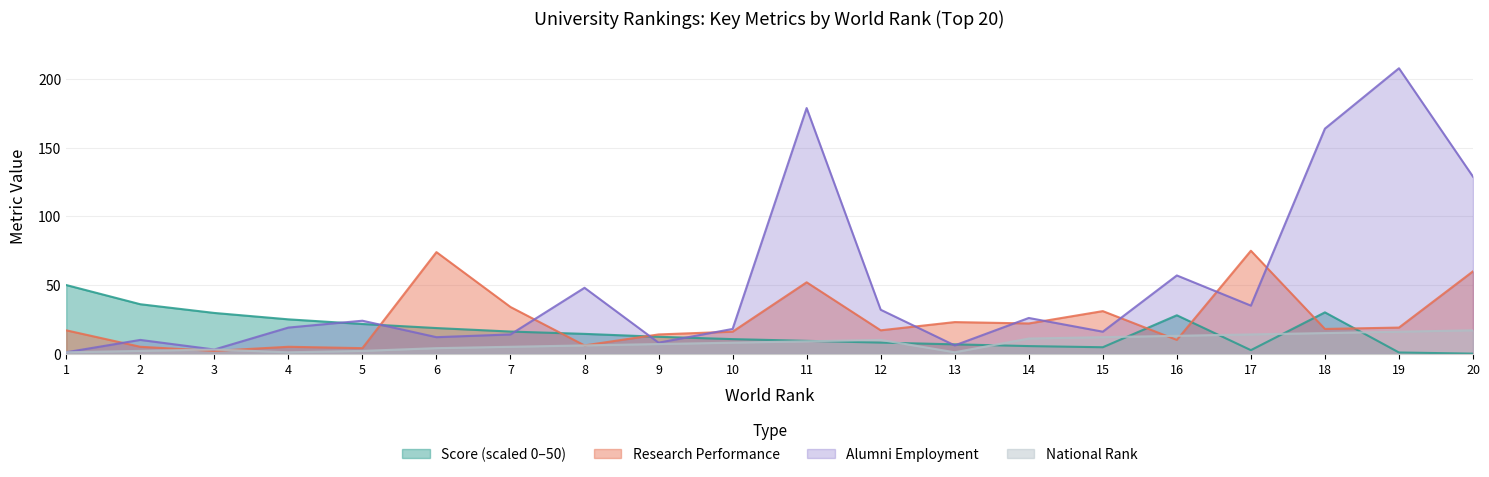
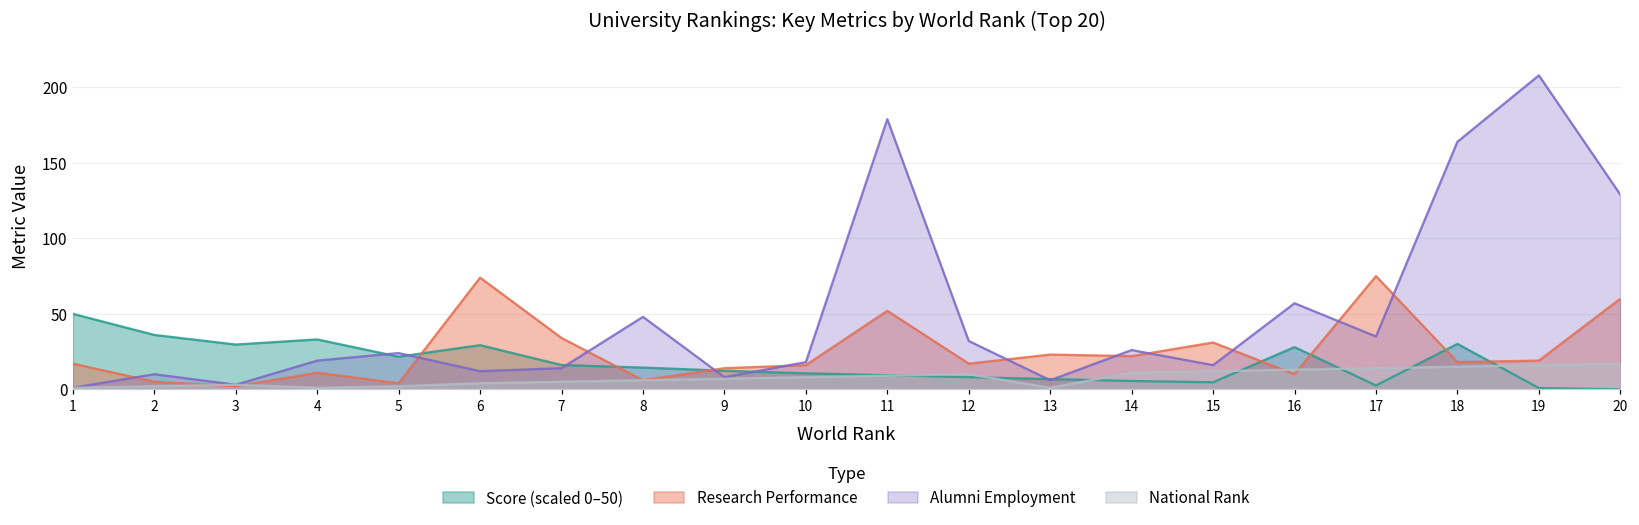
  {
    "Score (scaled 0–50)": {
      "1": 50,
      "2": 36,
      "3": 30,
-     "4": 25,
+     "4": 33,
      "5": 22,
-     "6": 19,
+     "6": 29,
      "7": 16,
      "8": 14,
      "10": 11,
      "12": 8,
      "14": 6,
      "15": 5,
      "16": 28,
      "17": 3,
      "18": 30,
      "19": 1,
      "20": 0
    },
    "Research Performance": {
      "1": 17,
      "2": 5,
-     "4": 5,
+     "4": 11,
      "5": 4,
      "6": 74,
      "7": 34,
      "10": 16,
      "11": 52,
      "12": 17,
      "13": 23,
      "14": 22,
      "15": 31,
      "16": 10,
      "17": 75,
      "18": 18,
      "19": 19,
      "20": 60
    }
  }
